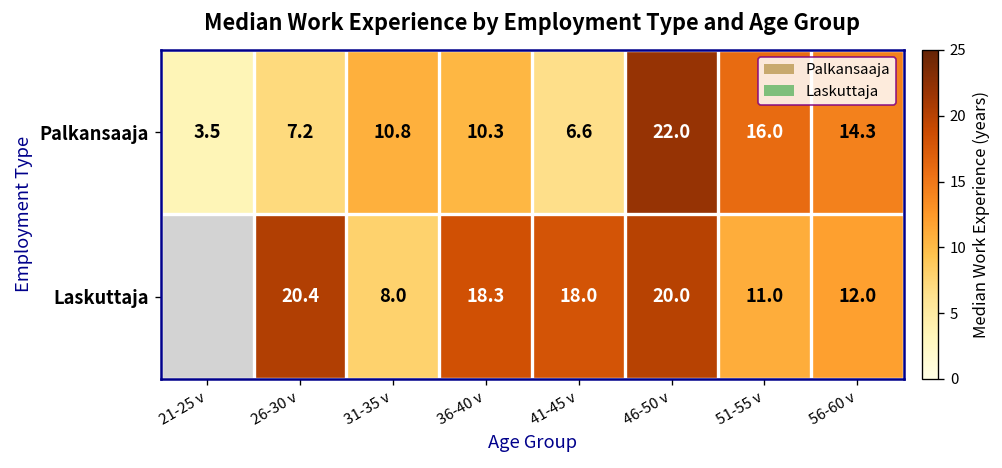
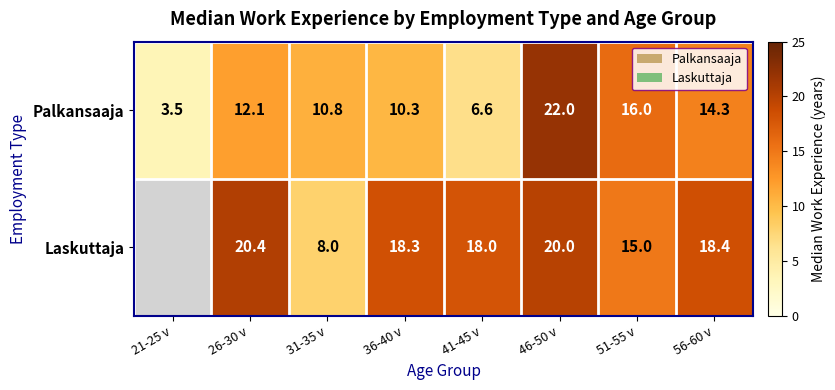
  {
    "Palkansaaja": {
      "21-25 v": 3.5,
-     "26-30 v": 7.2,
+     "26-30 v": 12.1,
      "31-35 v": 10.8,
      "36-40 v": 10.3,
      "41-45 v": 6.6,
      "46-50 v": 22.0,
      "51-55 v": 16.0,
      "56-60 v": 14.3
    },
    "Laskuttaja": {
      "26-30 v": 20.4,
      "31-35 v": 8.0,
      "36-40 v": 18.3,
      "41-45 v": 18.0,
      "46-50 v": 20.0,
-     "51-55 v": 11.0,
-     "56-60 v": 12.0
+     "51-55 v": 15.0,
+     "56-60 v": 18.4
    }
  }
